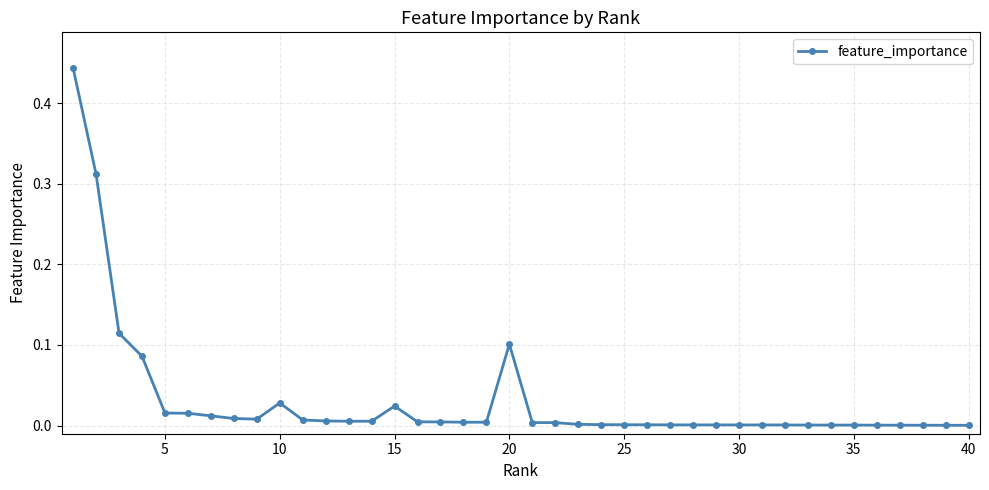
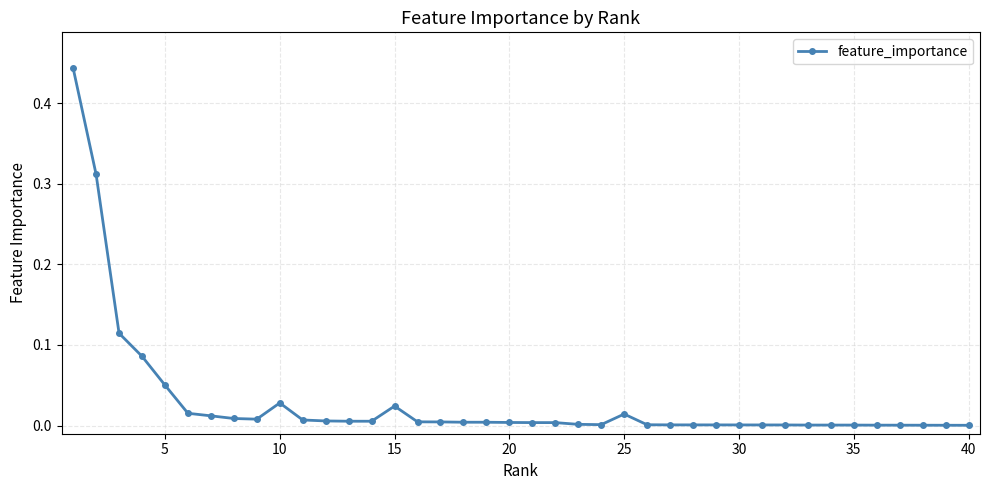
  {
-   "5": 0.02,
+   "5": 0.05,
    "10": 0.03,
    "15": 0.02,
-   "20": 0.10,
-   "25": 0.00,
+   "20": 0.00,
+   "25": 0.01,
    "30": 0.00,
    "35": 0.00,
    "40": 0.00
  }
